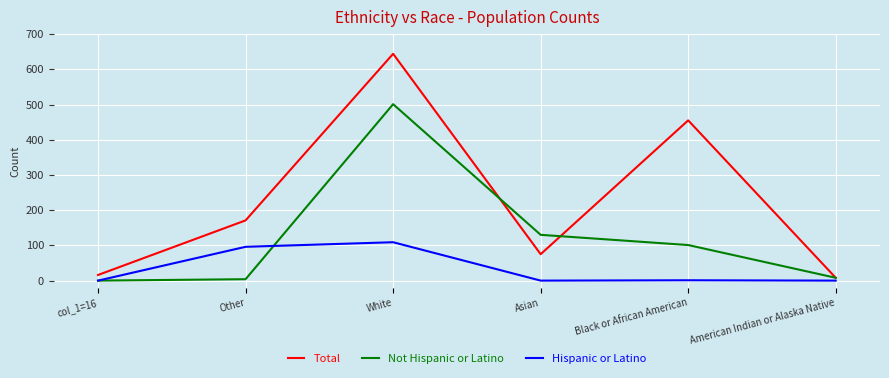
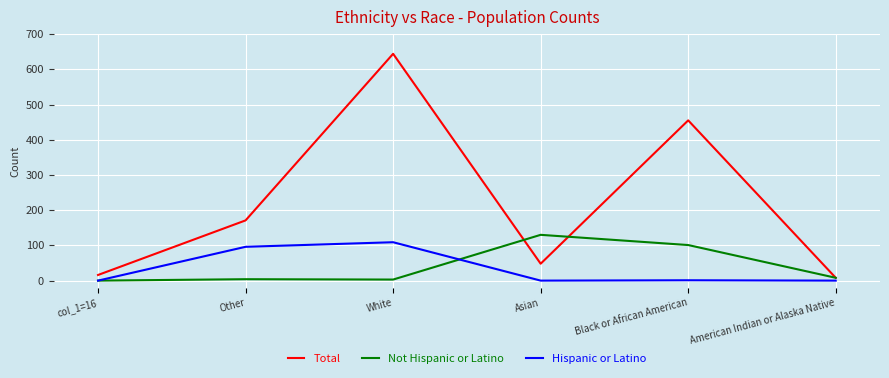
  {
    "Total": {
      "col_1=16": 20,
      "Other": 170,
      "White": 640,
-     "Asian": 80,
+     "Asian": 50,
      "Black or African American": 460
    },
    "Not Hispanic or Latino": {
      "Other": 0,
-     "White": 500,
+     "White": 0,
      "Asian": 130,
      "Black or African American": 100
    },
    "Hispanic or Latino": {
      "Other": 100,
      "White": 110,
      "Asian": 0,
      "Black or African American": 0,
      "American Indian or Alaska Native": 0
    }
  }
